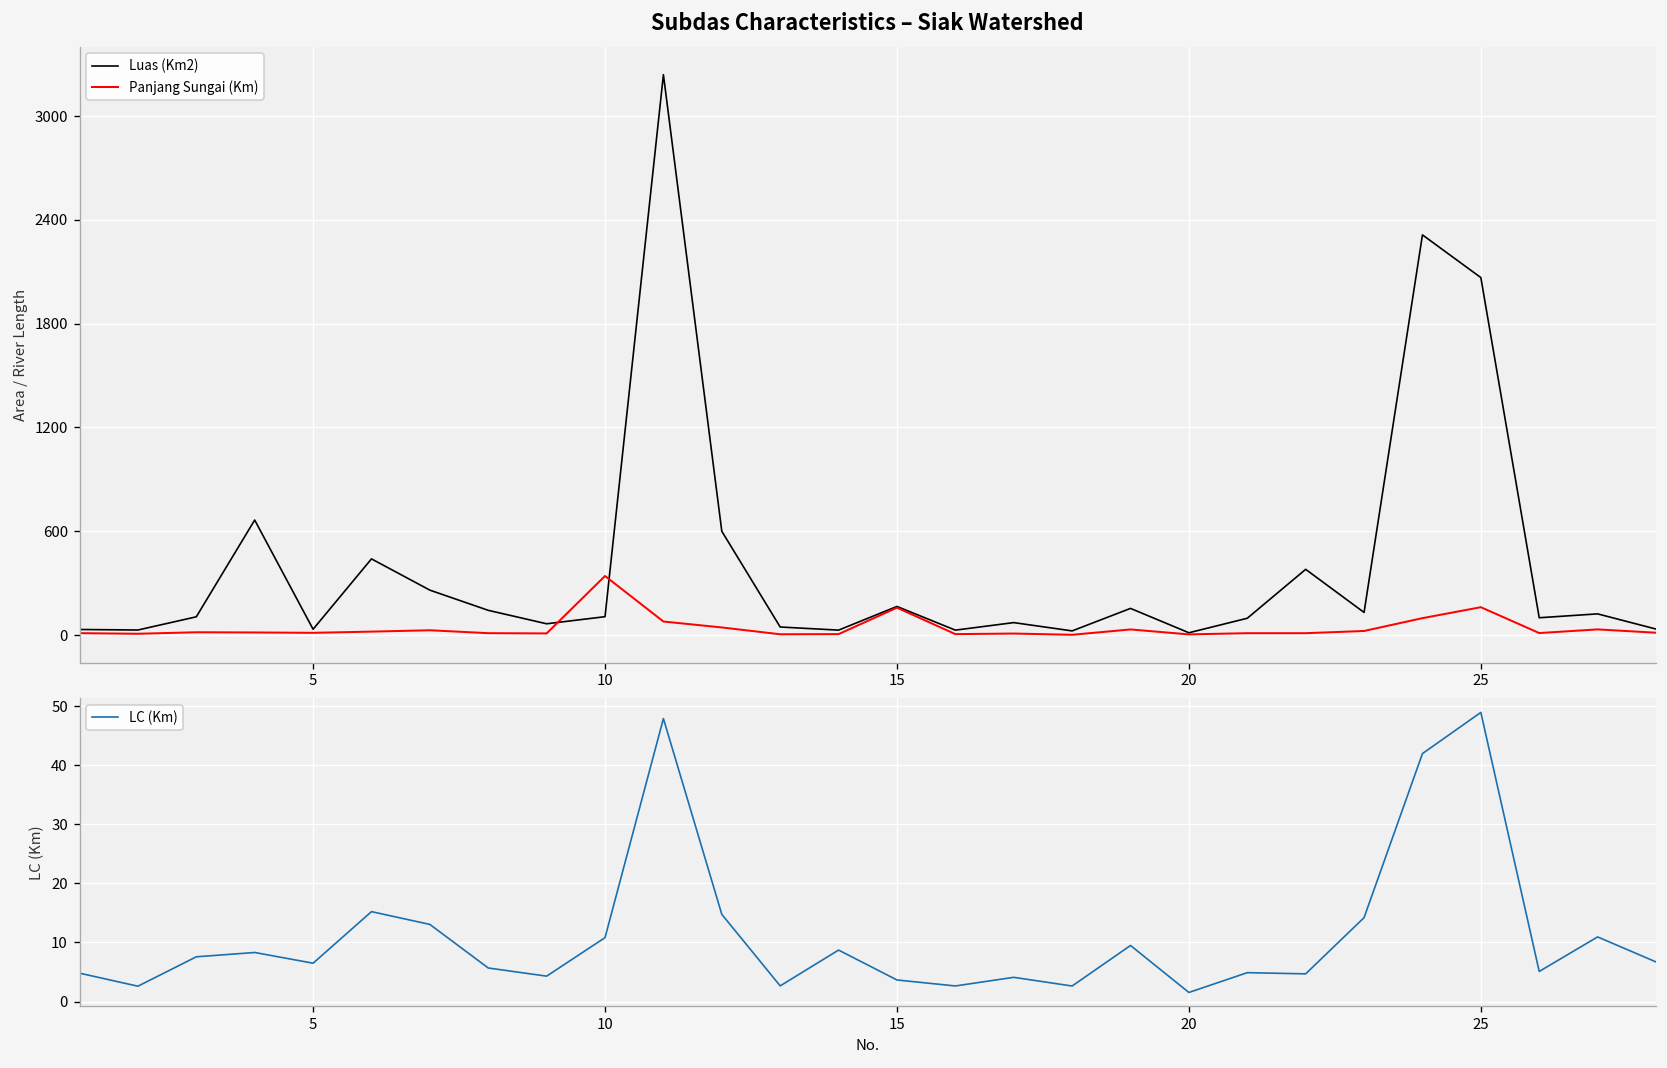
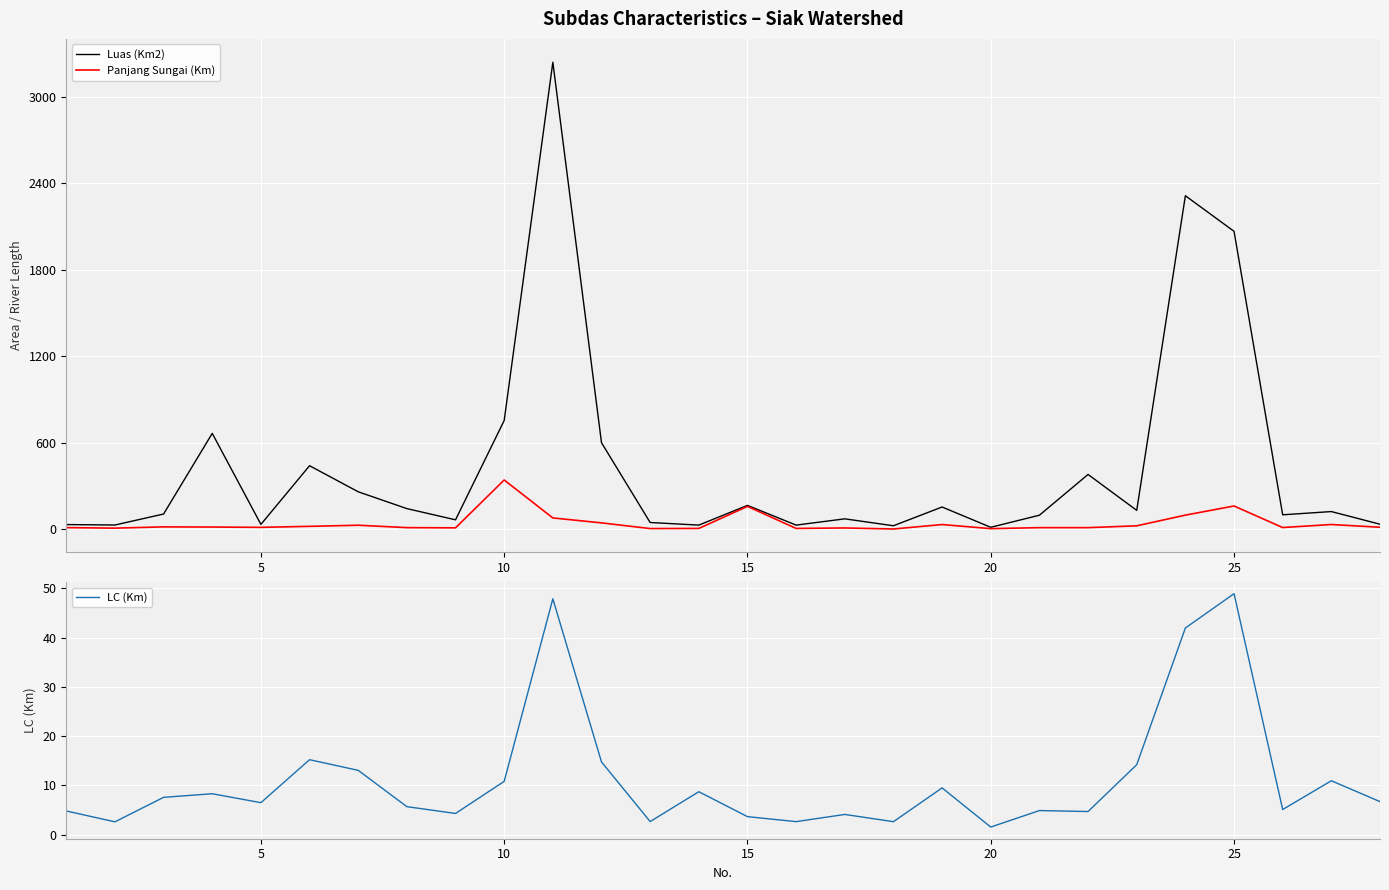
  {
    "Subdas Characteristics – Siak Watershed": {
      "Luas (Km2)": {
        "5": 30,
-       "10": 110,
+       "10": 750,
        "25": 2070
      },
      "Panjang Sungai (Km)": {
        "5": 10,
        "10": 340,
        "25": 160
      }
    }
  }
